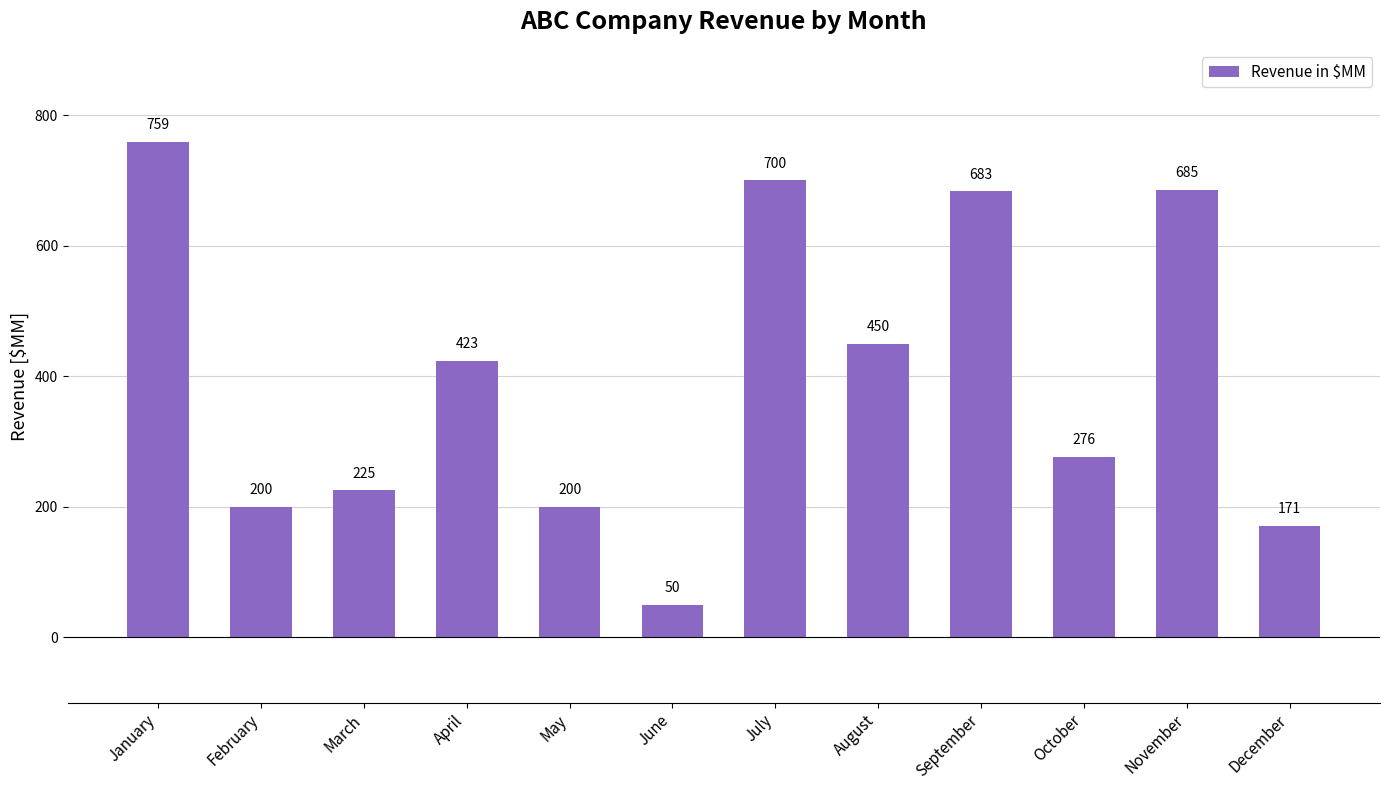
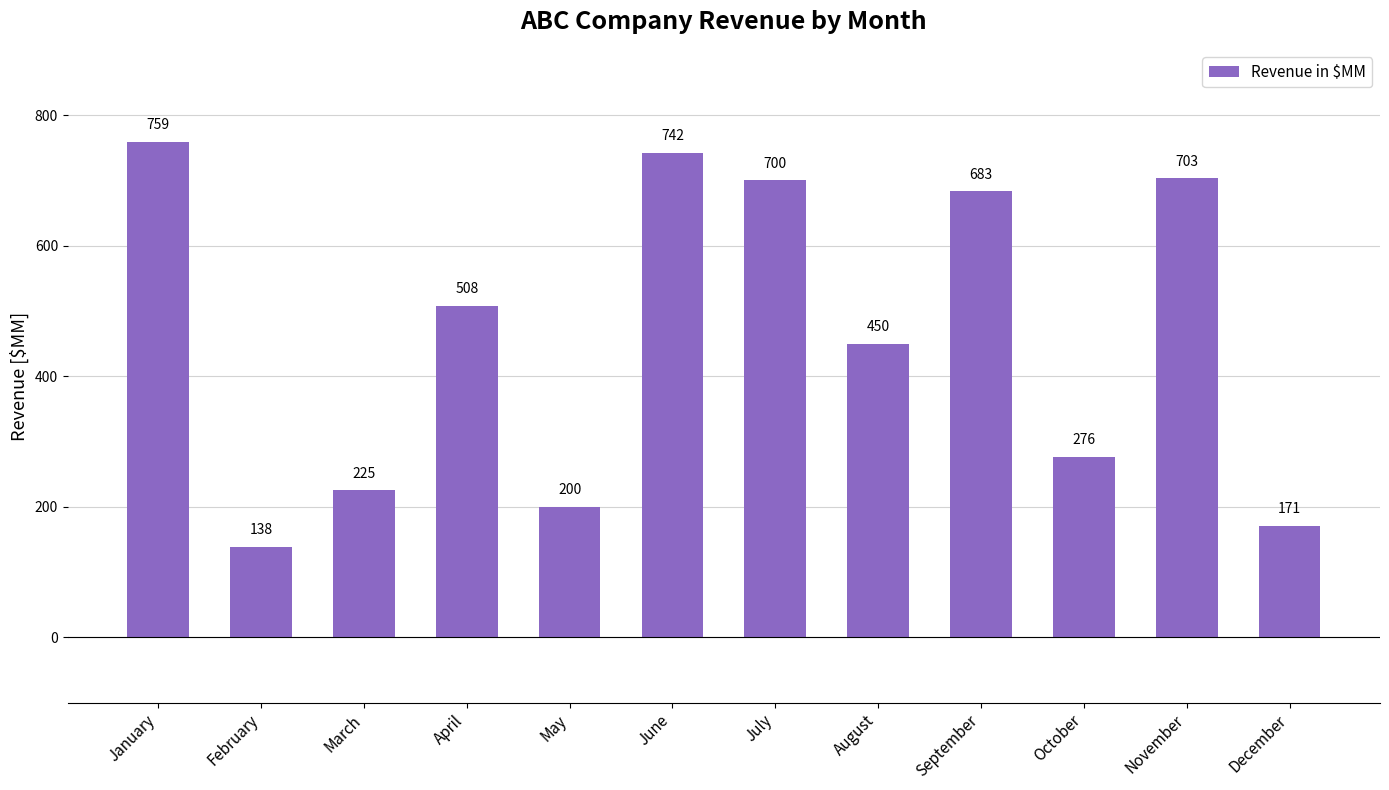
  {
    "January": 759,
-   "February": 200,
+   "February": 138,
    "March": 225,
-   "April": 423,
+   "April": 508,
    "May": 200,
-   "June": 50,
+   "June": 742,
    "July": 700,
    "August": 450,
    "September": 683,
    "October": 276,
-   "November": 685,
+   "November": 703,
    "December": 171
  }
